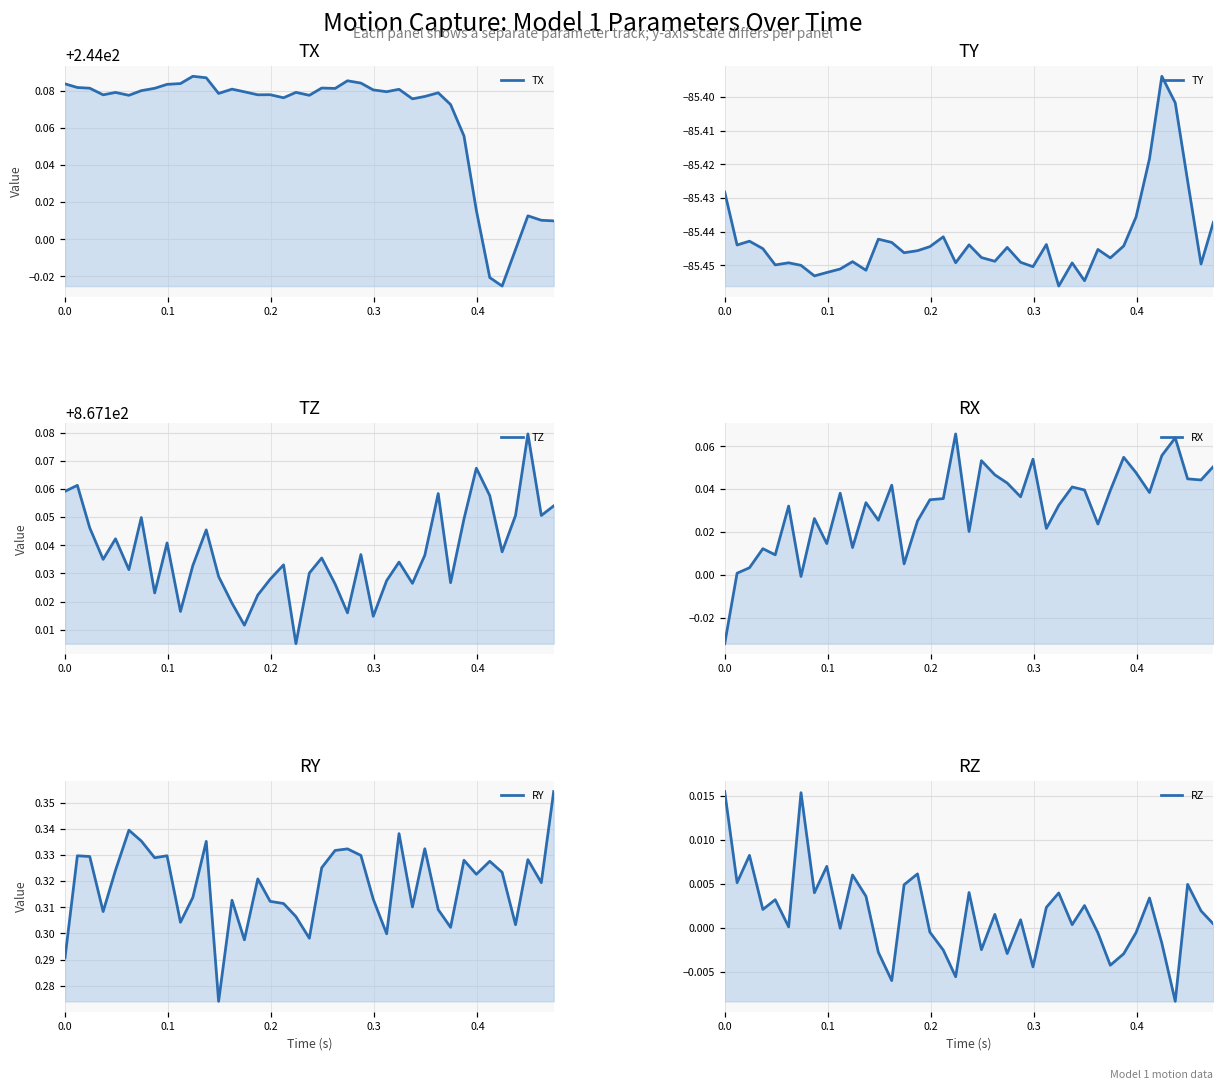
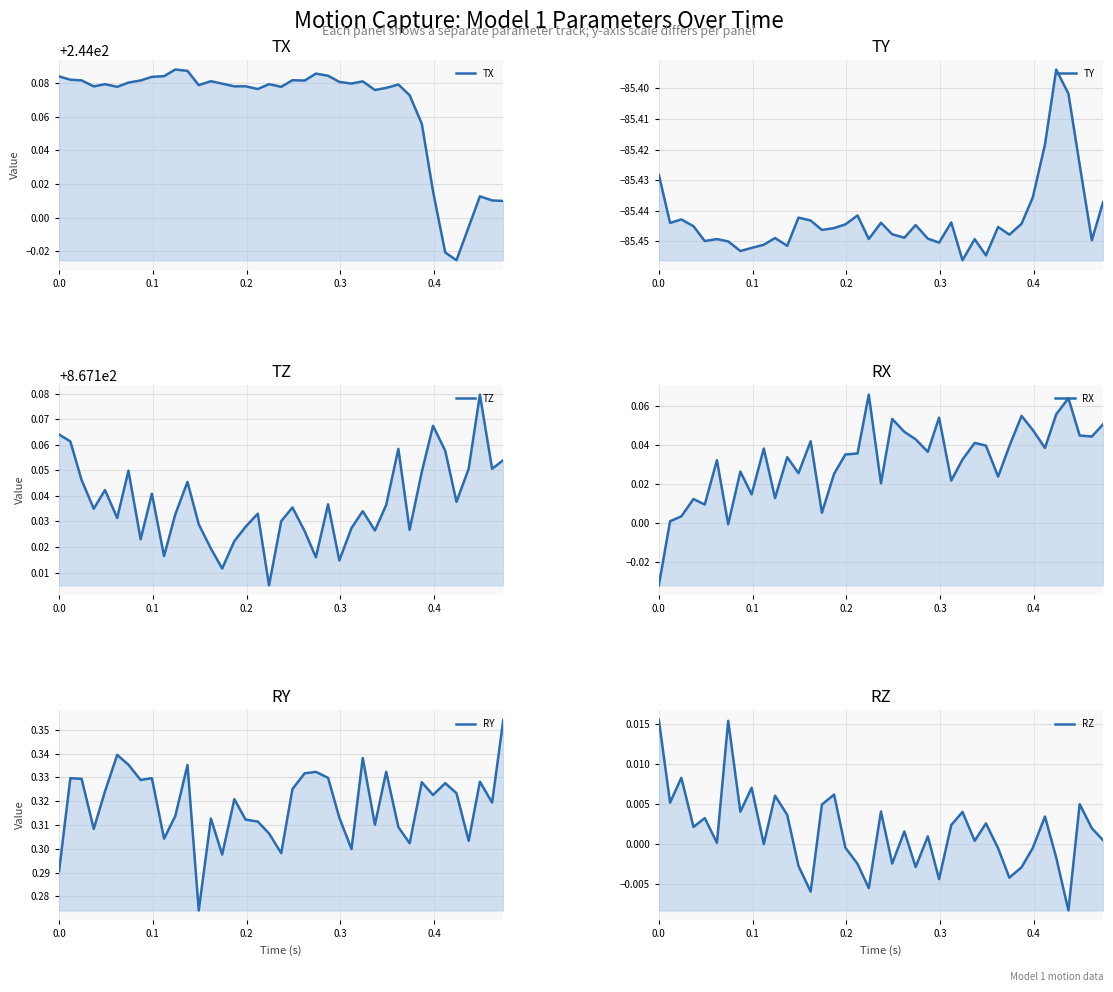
  {
    "TX": {
      "0.0": 244.084
    },
    "TY": {
      "0.0": -85.428
    },
    "TZ": {
-     "0.0": 867.159
+     "0.0": 867.164
    },
    "RX": {
      "0.0": -0.032
    },
    "RY": {
      "0.0": 0.291
    },
    "RZ": {
      "0.0": 0.015
    }
  }
